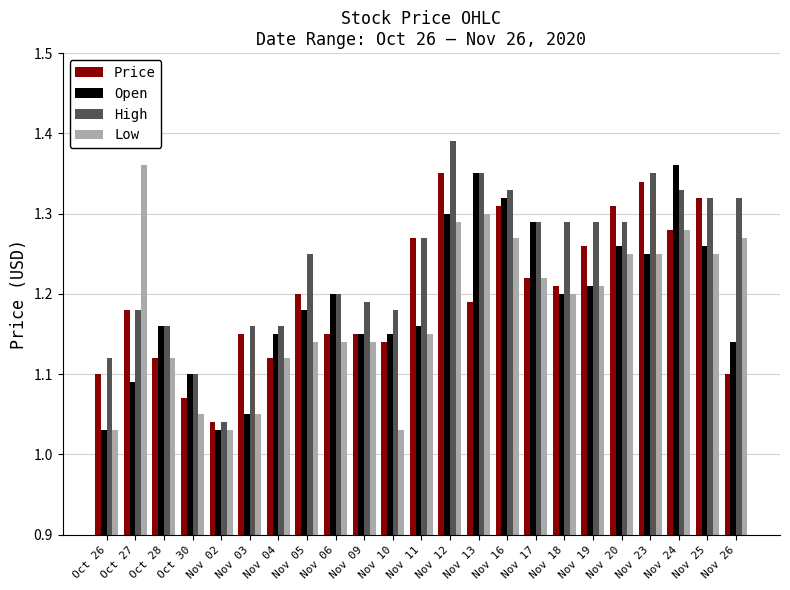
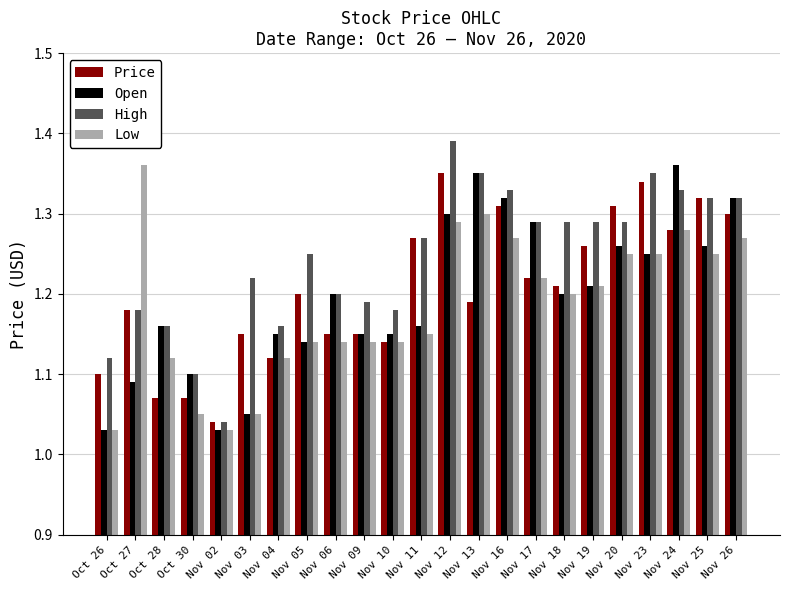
  {
    "Price": {
      "Oct 26": 1.10,
      "Oct 27": 1.18,
-     "Oct 28": 1.12,
+     "Oct 28": 1.07,
      "Oct 30": 1.07,
      "Nov 02": 1.04,
      "Nov 03": 1.15,
      "Nov 04": 1.12,
      "Nov 05": 1.20,
      "Nov 06": 1.15,
      "Nov 09": 1.15,
      "Nov 10": 1.14,
      "Nov 11": 1.27,
      "Nov 12": 1.35,
      "Nov 13": 1.19,
      "Nov 16": 1.31,
      "Nov 17": 1.22,
      "Nov 18": 1.21,
      "Nov 19": 1.26,
      "Nov 20": 1.31,
      "Nov 23": 1.34,
      "Nov 24": 1.28,
      "Nov 25": 1.32,
-     "Nov 26": 1.1
+     "Nov 26": 1.3
    },
    "Open": {
      "Oct 26": 1.03,
      "Oct 27": 1.09,
      "Oct 28": 1.16,
      "Oct 30": 1.10,
      "Nov 02": 1.03,
      "Nov 03": 1.05,
      "Nov 04": 1.15,
-     "Nov 05": 1.18,
+     "Nov 05": 1.14,
      "Nov 06": 1.20,
      "Nov 09": 1.15,
      "Nov 10": 1.15,
      "Nov 11": 1.16,
      "Nov 12": 1.30,
      "Nov 13": 1.35,
      "Nov 16": 1.32,
      "Nov 17": 1.29,
      "Nov 18": 1.20,
      "Nov 19": 1.21,
      "Nov 20": 1.26,
      "Nov 23": 1.25,
      "Nov 24": 1.36,
      "Nov 25": 1.26,
-     "Nov 26": 1.14
+     "Nov 26": 1.32
    },
    "High": {
      "Oct 26": 1.12,
      "Oct 27": 1.18,
      "Oct 28": 1.16,
      "Oct 30": 1.10,
      "Nov 02": 1.04,
-     "Nov 03": 1.16,
+     "Nov 03": 1.22,
      "Nov 04": 1.16,
      "Nov 05": 1.25,
      "Nov 06": 1.20,
      "Nov 09": 1.19,
      "Nov 10": 1.18,
      "Nov 11": 1.27,
      "Nov 12": 1.39,
      "Nov 13": 1.35,
      "Nov 16": 1.33,
      "Nov 17": 1.29,
      "Nov 18": 1.29,
      "Nov 19": 1.29,
      "Nov 20": 1.29,
      "Nov 23": 1.35,
      "Nov 24": 1.33,
      "Nov 25": 1.32,
      "Nov 26": 1.32
    },
    "Low": {
      "Oct 26": 1.03,
      "Oct 27": 1.36,
      "Oct 28": 1.12,
      "Oct 30": 1.05,
      "Nov 02": 1.03,
      "Nov 03": 1.05,
      "Nov 04": 1.12,
      "Nov 05": 1.14,
      "Nov 06": 1.14,
      "Nov 09": 1.14,
-     "Nov 10": 1.03,
+     "Nov 10": 1.14,
      "Nov 11": 1.15,
      "Nov 12": 1.29,
      "Nov 13": 1.30,
      "Nov 16": 1.27,
      "Nov 17": 1.22,
      "Nov 18": 1.20,
      "Nov 19": 1.21,
      "Nov 20": 1.25,
      "Nov 23": 1.25,
      "Nov 24": 1.28,
      "Nov 25": 1.25,
      "Nov 26": 1.27
    }
  }
